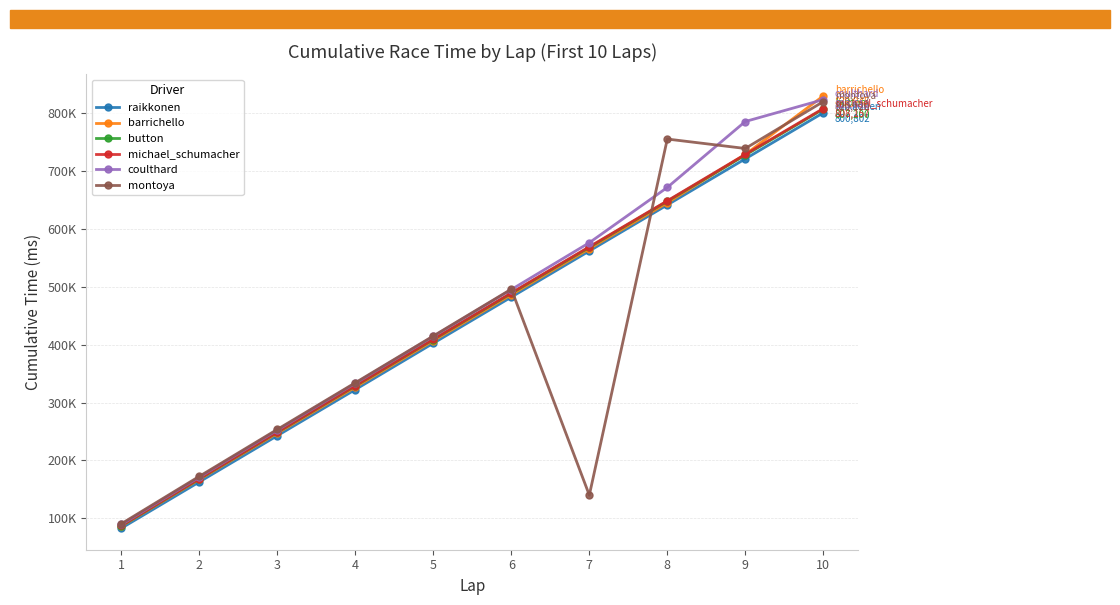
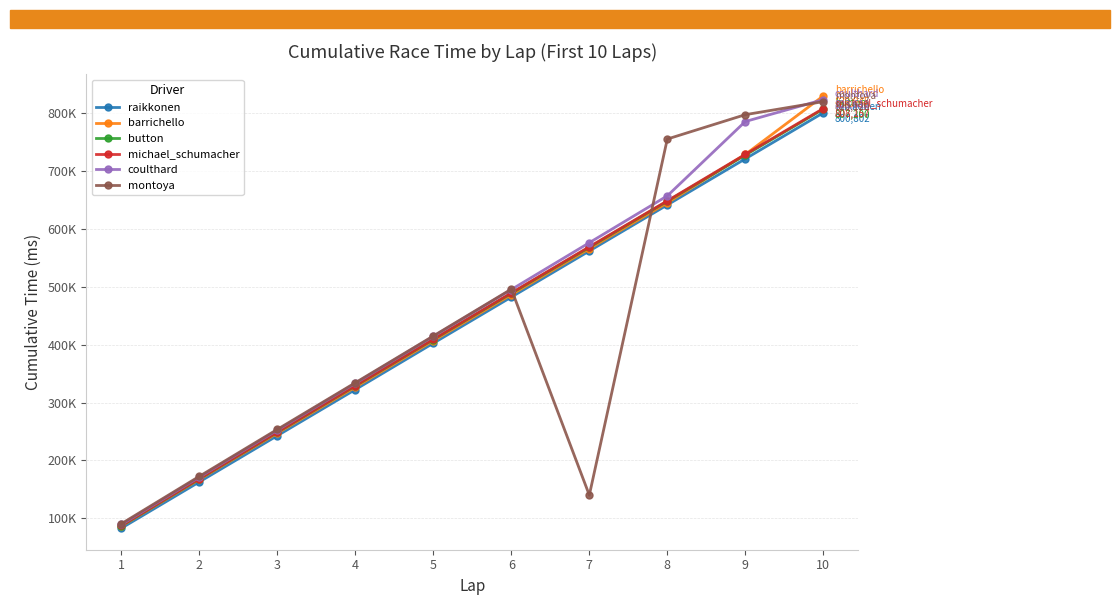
  {
    "raikkonen": {
      "9": 720000
    },
    "coulthard": {
      "7": 580000,
-     "8": 670000,
+     "8": 660000,
      "9": 790000
    },
    "montoya": {
      "7": 140000,
      "8": 760000,
-     "9": 740000
+     "9": 800000
    }
  }
